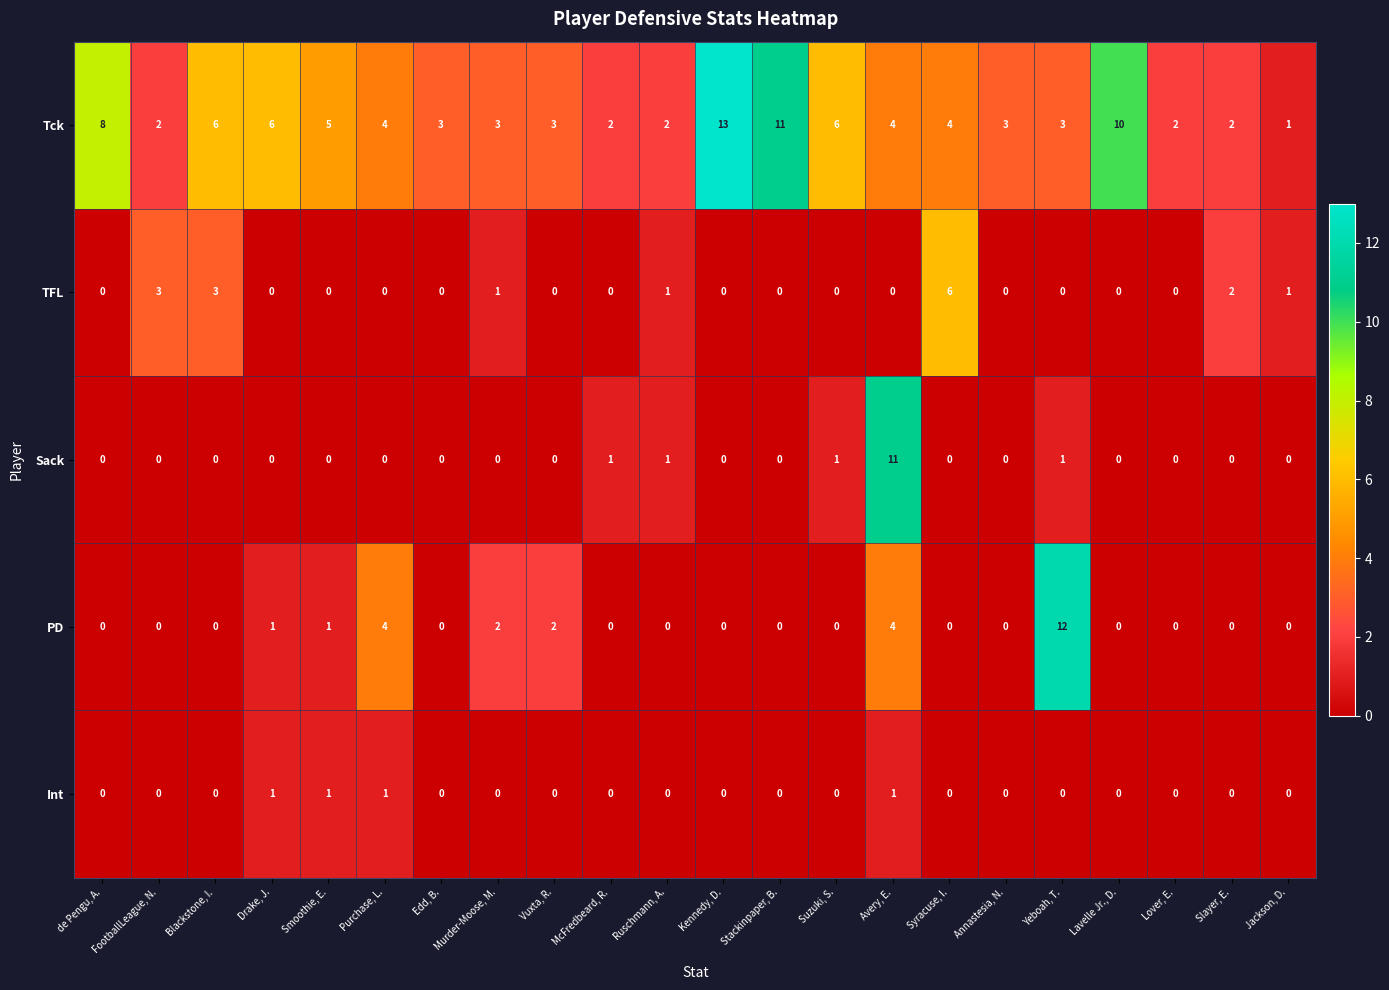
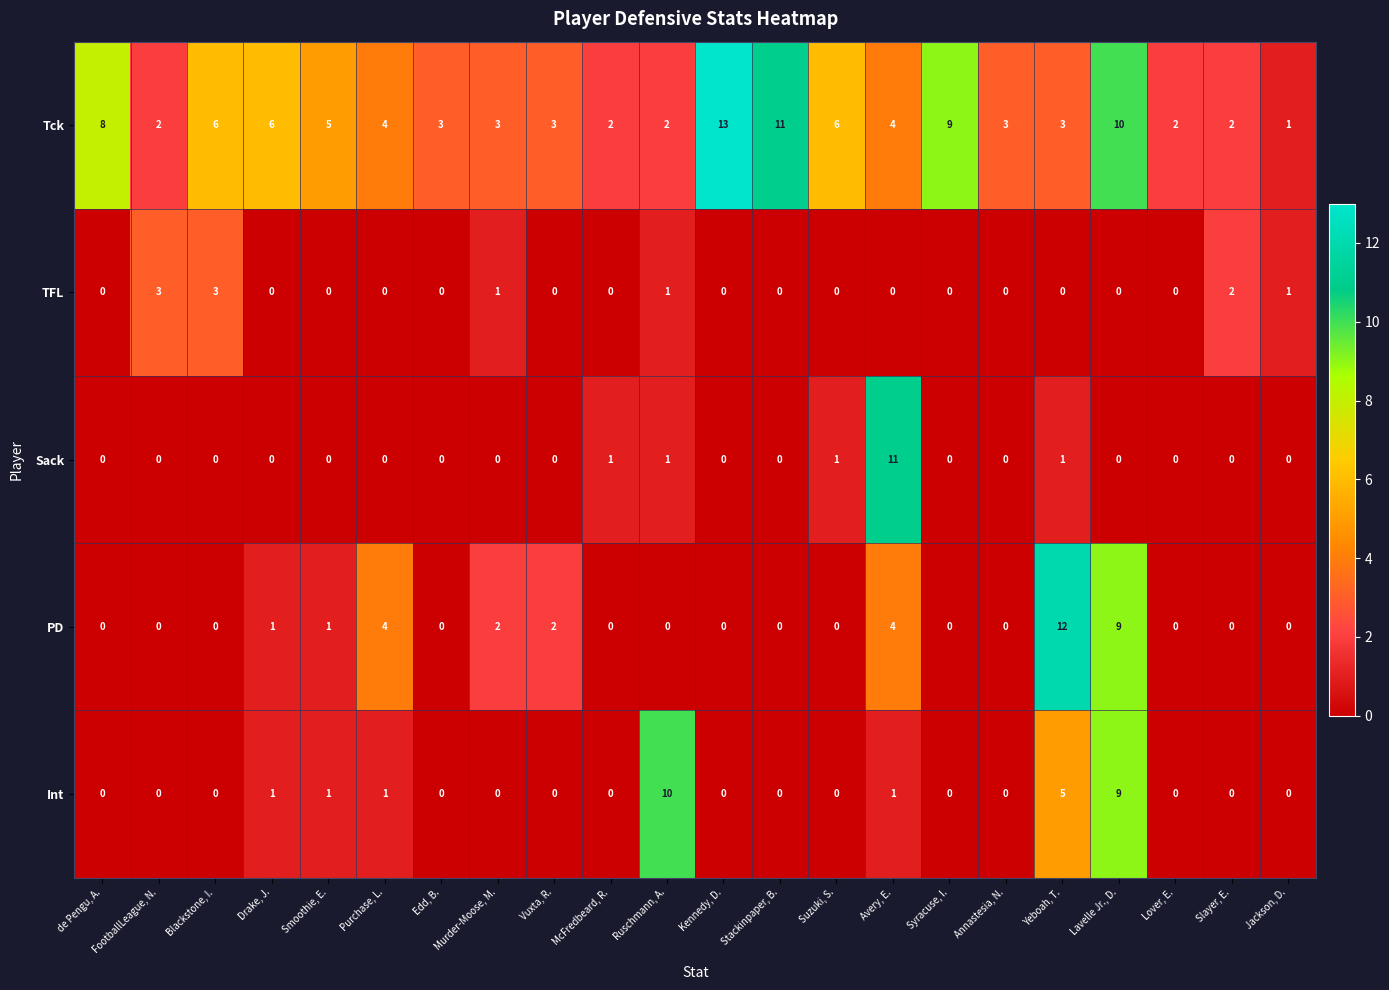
  {
    "Tck": {
      "de Pengu, A.": 8,
      "FootballLeague, N.": 2,
      "Blackstone, I.": 6,
      "Drake, J.": 6,
      "Smoothie, E.": 5,
      "Purchase, L.": 4,
      "Edd, B.": 3,
      "Murder-Moose, M.": 3,
      "Vuxta, R.": 3,
      "McFredbeard, R.": 2,
      "Ruschmann, A.": 2,
      "Kennedy, D.": 13,
      "Stackinpaper, B.": 11,
      "Suzuki, S.": 6,
      "Avery, E.": 4,
-     "Syracuse, I.": 4,
+     "Syracuse, I.": 9,
      "Annastesia, N.": 3,
      "Yeboah, T.": 3,
      "Lavelle Jr., D.": 10,
      "Lover, E.": 2,
      "Slayer, E.": 2,
      "Jackson, D.": 1
    },
    "TFL": {
      "de Pengu, A.": 0,
      "FootballLeague, N.": 3,
      "Blackstone, I.": 3,
      "Drake, J.": 0,
      "Smoothie, E.": 0,
      "Purchase, L.": 0,
      "Edd, B.": 0,
      "Murder-Moose, M.": 1,
      "Vuxta, R.": 0,
      "McFredbeard, R.": 0,
      "Ruschmann, A.": 1,
      "Kennedy, D.": 0,
      "Stackinpaper, B.": 0,
      "Suzuki, S.": 0,
      "Avery, E.": 0,
-     "Syracuse, I.": 6,
+     "Syracuse, I.": 0,
      "Annastesia, N.": 0,
      "Yeboah, T.": 0,
      "Lavelle Jr., D.": 0,
      "Lover, E.": 0,
      "Slayer, E.": 2,
      "Jackson, D.": 1
    },
    "Sack": {
      "de Pengu, A.": 0,
      "FootballLeague, N.": 0,
      "Blackstone, I.": 0,
      "Drake, J.": 0,
      "Smoothie, E.": 0,
      "Purchase, L.": 0,
      "Edd, B.": 0,
      "Murder-Moose, M.": 0,
      "Vuxta, R.": 0,
      "McFredbeard, R.": 1,
      "Ruschmann, A.": 1,
      "Kennedy, D.": 0,
      "Stackinpaper, B.": 0,
      "Suzuki, S.": 1,
      "Avery, E.": 11,
      "Syracuse, I.": 0,
      "Annastesia, N.": 0,
      "Yeboah, T.": 1,
      "Lavelle Jr., D.": 0,
      "Lover, E.": 0,
      "Slayer, E.": 0,
      "Jackson, D.": 0
    },
    "PD": {
      "de Pengu, A.": 0,
      "FootballLeague, N.": 0,
      "Blackstone, I.": 0,
      "Drake, J.": 1,
      "Smoothie, E.": 1,
      "Purchase, L.": 4,
      "Edd, B.": 0,
      "Murder-Moose, M.": 2,
      "Vuxta, R.": 2,
      "McFredbeard, R.": 0,
      "Ruschmann, A.": 0,
      "Kennedy, D.": 0,
      "Stackinpaper, B.": 0,
      "Suzuki, S.": 0,
      "Avery, E.": 4,
      "Syracuse, I.": 0,
      "Annastesia, N.": 0,
      "Yeboah, T.": 12,
-     "Lavelle Jr., D.": 0,
+     "Lavelle Jr., D.": 9,
      "Lover, E.": 0,
      "Slayer, E.": 0,
      "Jackson, D.": 0
    },
    "Int": {
      "de Pengu, A.": 0,
      "FootballLeague, N.": 0,
      "Blackstone, I.": 0,
      "Drake, J.": 1,
      "Smoothie, E.": 1,
      "Purchase, L.": 1,
      "Edd, B.": 0,
      "Murder-Moose, M.": 0,
      "Vuxta, R.": 0,
      "McFredbeard, R.": 0,
-     "Ruschmann, A.": 0,
+     "Ruschmann, A.": 10,
      "Kennedy, D.": 0,
      "Stackinpaper, B.": 0,
      "Suzuki, S.": 0,
      "Avery, E.": 1,
      "Syracuse, I.": 0,
      "Annastesia, N.": 0,
-     "Yeboah, T.": 0,
-     "Lavelle Jr., D.": 0,
+     "Yeboah, T.": 5,
+     "Lavelle Jr., D.": 9,
      "Lover, E.": 0,
      "Slayer, E.": 0,
      "Jackson, D.": 0
    }
  }
